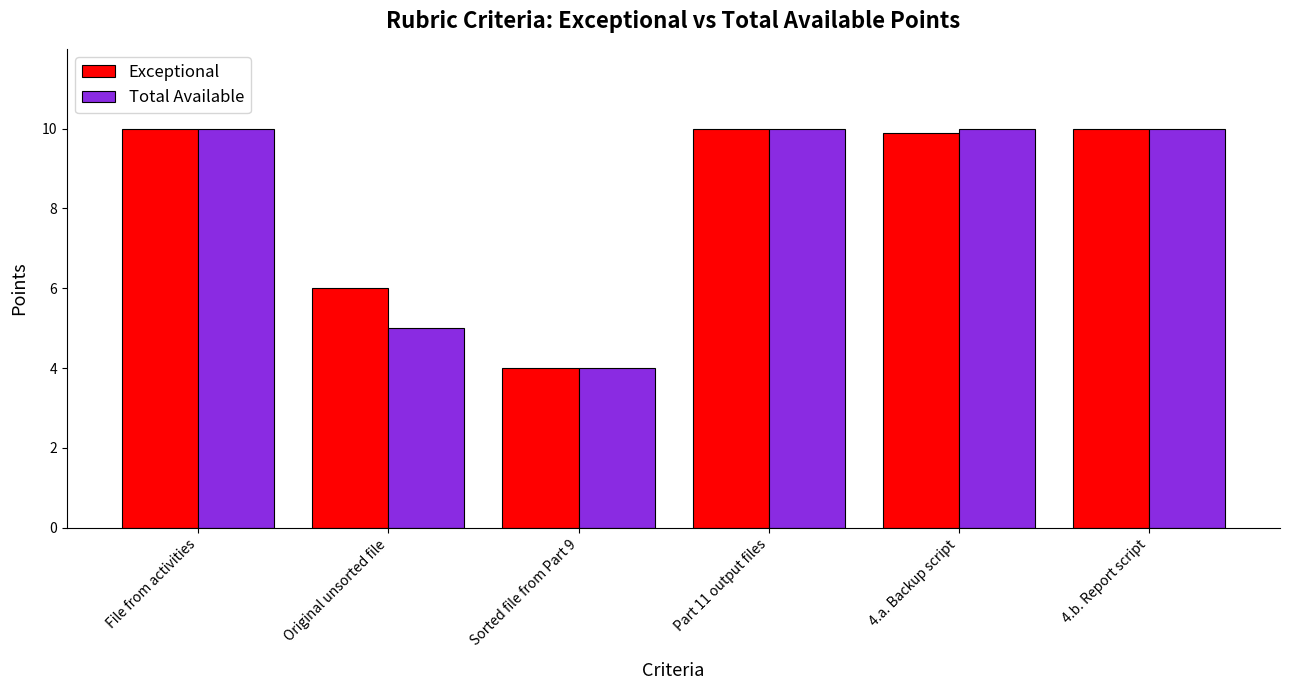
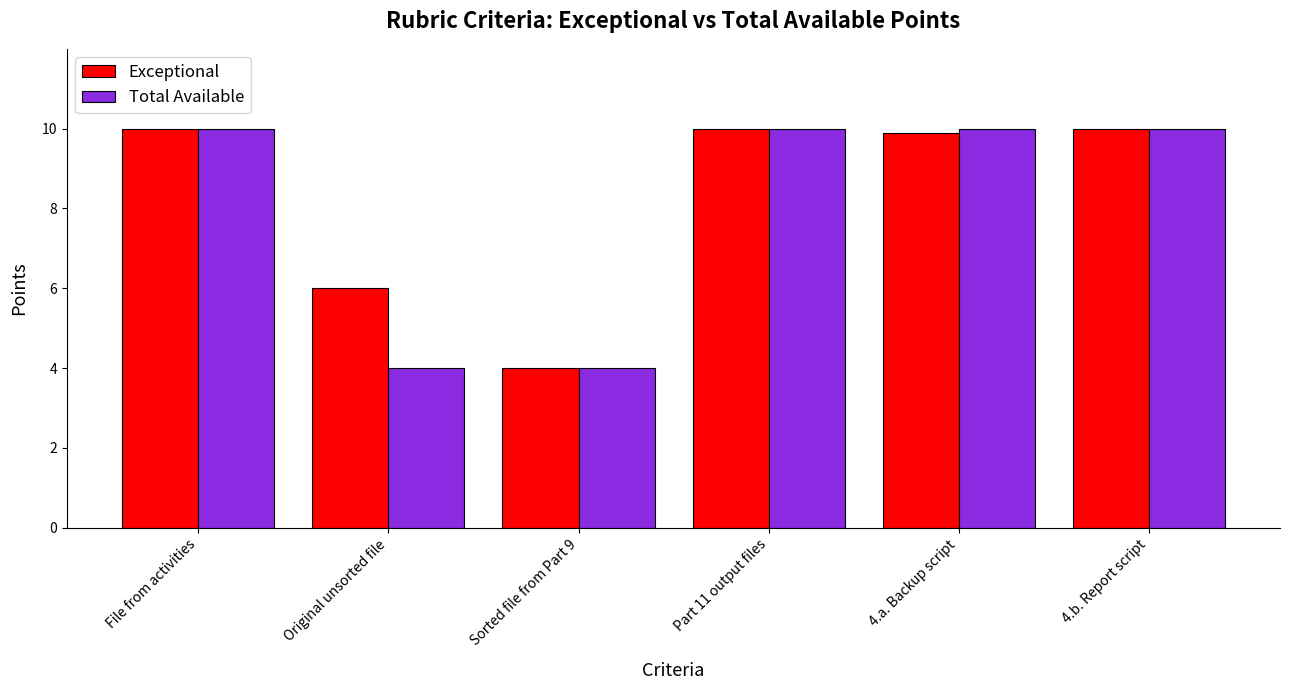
  {
    "Exceptional": {
      "File from activities": 10,
      "Original unsorted file": 6,
      "Sorted file from Part 9": 4,
      "Part 11 output files": 10,
      "4.a. Backup script": 9.9,
      "4.b. Report script": 10
    },
    "Total Available": {
      "File from activities": 10,
-     "Original unsorted file": 5,
+     "Original unsorted file": 4,
      "Sorted file from Part 9": 4,
      "Part 11 output files": 10,
      "4.a. Backup script": 10,
      "4.b. Report script": 10
    }
  }
